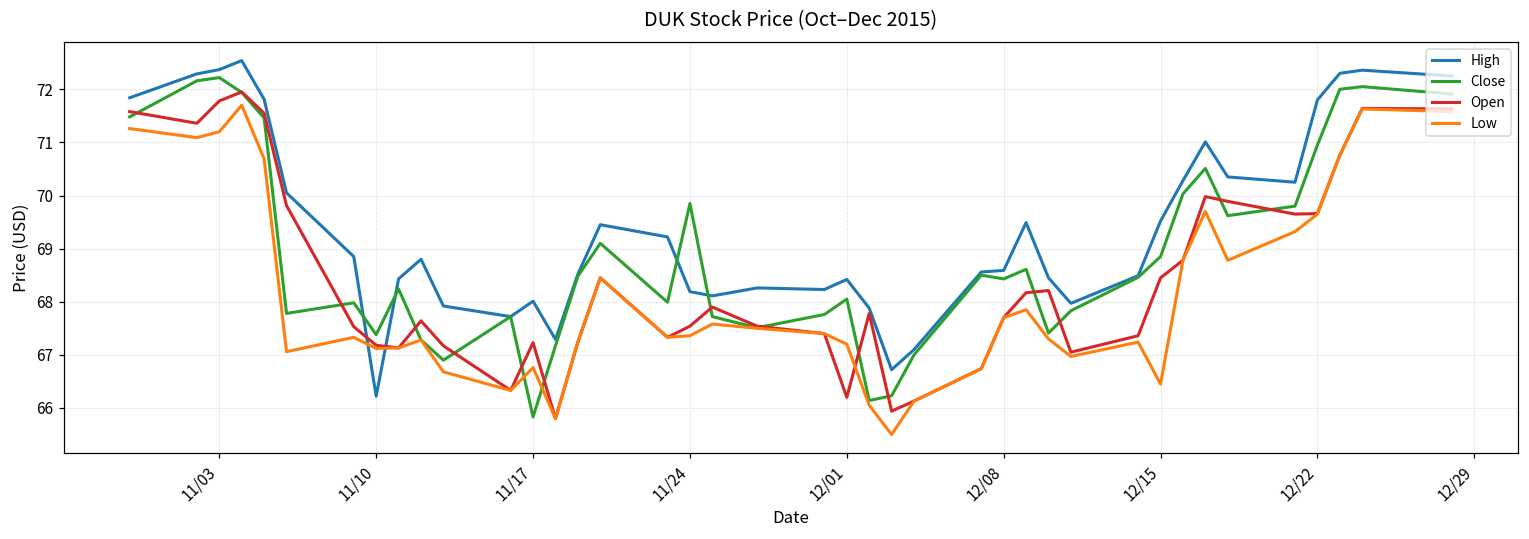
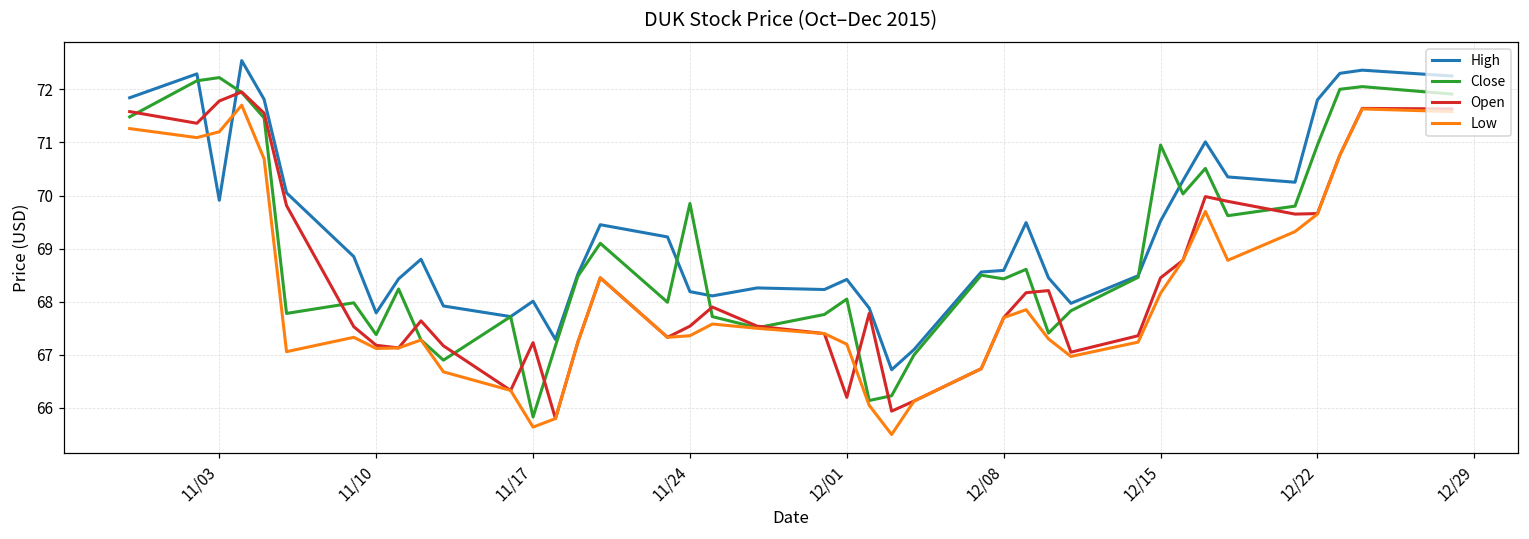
  {
    "High": {
-     "11/03": 72.4,
-     "11/10": 66.2,
+     "11/03": 69.9,
+     "11/10": 67.8,
      "11/17": 68.0,
      "11/24": 68.2,
      "12/01": 68.4,
      "12/08": 68.6,
      "12/15": 69.5,
      "12/22": 71.8
    },
    "Close": {
      "11/03": 72.2,
      "11/10": 67.4,
      "11/17": 65.8,
      "11/24": 69.9,
      "12/01": 68.1,
      "12/08": 68.4,
-     "12/15": 68.9,
+     "12/15": 71.0,
      "12/22": 71.0
    },
    "Open": {
      "11/03": 71.8,
      "11/10": 67.2,
      "11/17": 67.2,
      "11/24": 67.5,
      "12/01": 66.2,
      "12/15": 68.5
    },
    "Low": {
      "11/03": 71.2,
      "11/10": 67.1,
-     "11/17": 66.8,
+     "11/17": 65.6,
      "11/24": 67.4,
      "12/01": 67.2,
-     "12/15": 66.5
+     "12/15": 68.2
    }
  }
